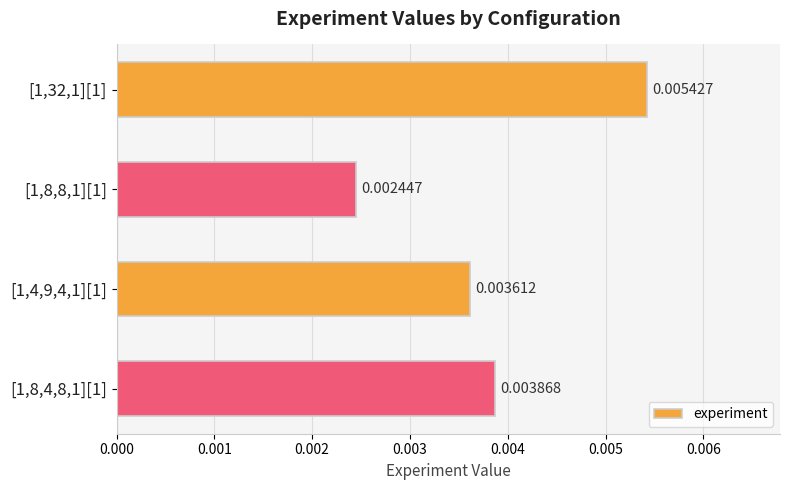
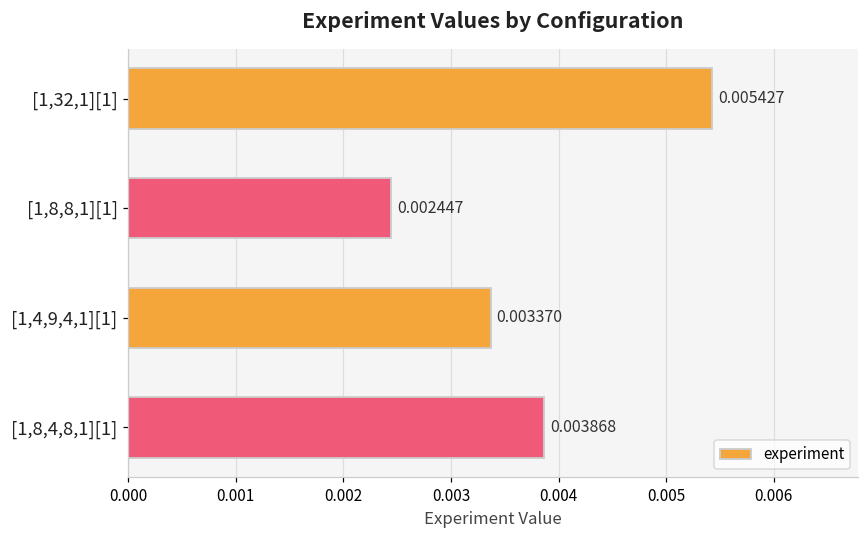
  {
    "[1,32,1][1]": 0.005427,
    "[1,8,8,1][1]": 0.002447,
-   "[1,4,9,4,1][1]": 0.003612,
+   "[1,4,9,4,1][1]": 0.003370,
    "[1,8,4,8,1][1]": 0.003868
  }
